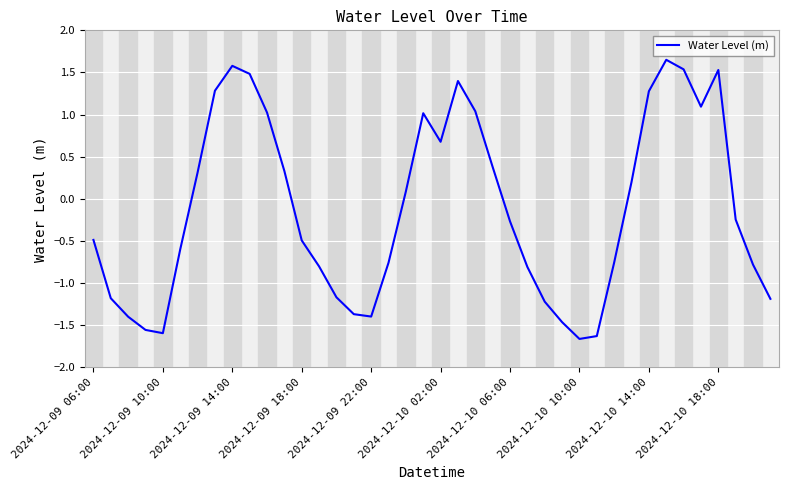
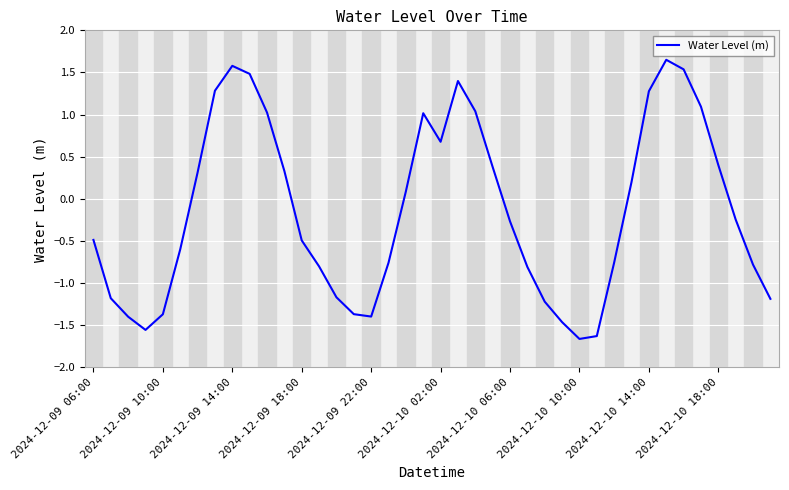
  {
    "2024-12-09 06:00": -0.5,
-   "2024-12-09 10:00": -1.6,
+   "2024-12-09 10:00": -1.4,
    "2024-12-09 14:00": 1.6,
    "2024-12-09 18:00": -0.5,
    "2024-12-09 22:00": -1.4,
    "2024-12-10 02:00": 0.7,
    "2024-12-10 06:00": -0.3,
    "2024-12-10 10:00": -1.7,
    "2024-12-10 14:00": 1.3,
-   "2024-12-10 18:00": 1.5
+   "2024-12-10 18:00": 0.4
  }
